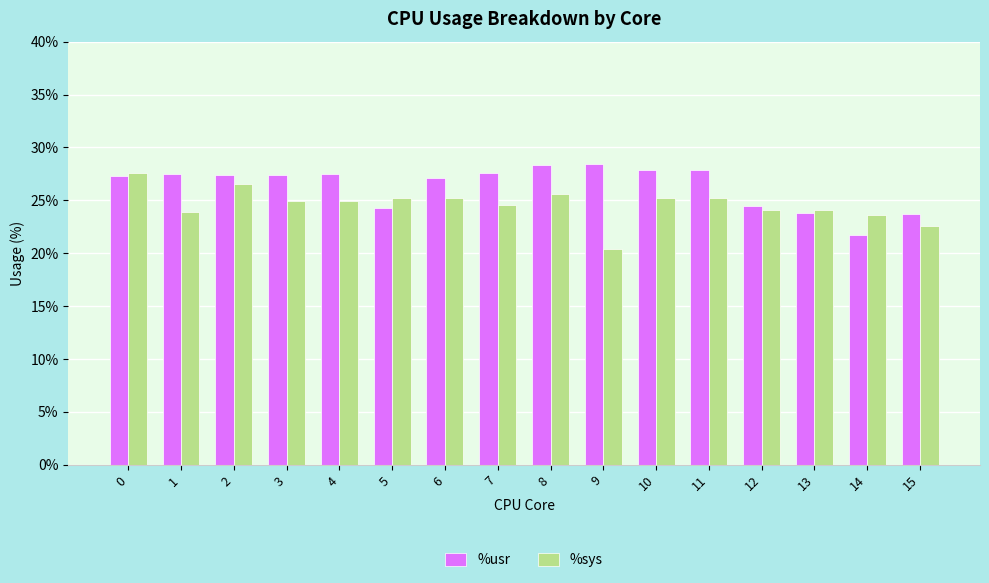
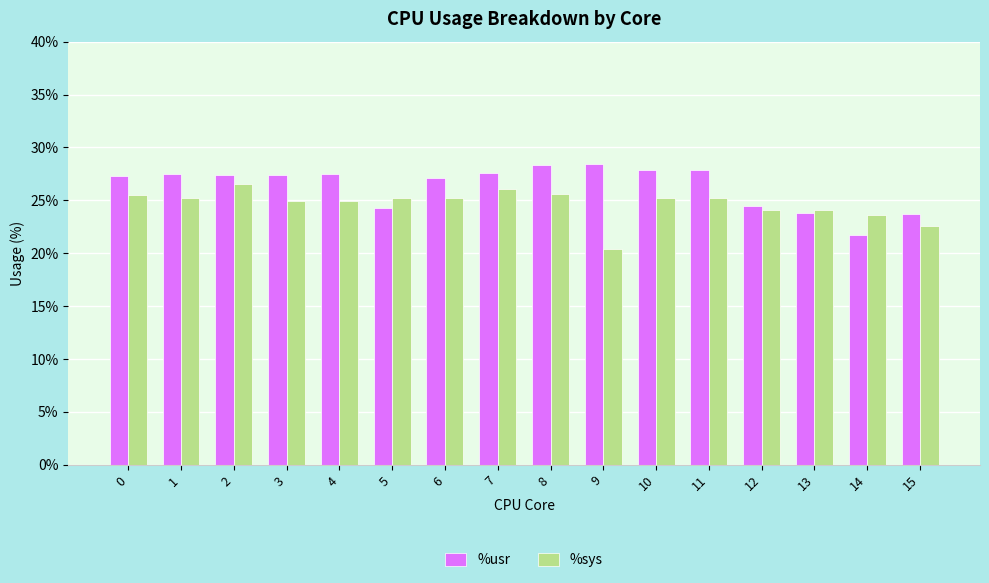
  {
    "%usr": {
      "0": "27.3%",
      "1": "27.5%",
      "2": "27.4%",
      "3": "27.4%",
      "4": "27.5%",
      "5": "24.2%",
      "6": "27.1%",
      "7": "27.6%",
      "8": "28.3%",
      "9": "28.4%",
      "10": "27.9%",
      "11": "27.9%",
      "12": "24.4%",
      "13": "23.8%",
      "14": "21.7%",
      "15": "23.7%"
    },
    "%sys": {
-     "0": "27.6%",
-     "1": "23.9%",
+     "0": "25.5%",
+     "1": "25.2%",
      "2": "26.5%",
      "3": "24.9%",
      "4": "24.9%",
      "5": "25.2%",
      "6": "25.2%",
-     "7": "24.6%",
+     "7": "26.0%",
      "8": "25.6%",
      "9": "20.4%",
      "10": "25.3%",
      "11": "25.2%",
      "12": "24.0%",
      "13": "24.1%",
      "14": "23.6%",
      "15": "22.6%"
    }
  }
